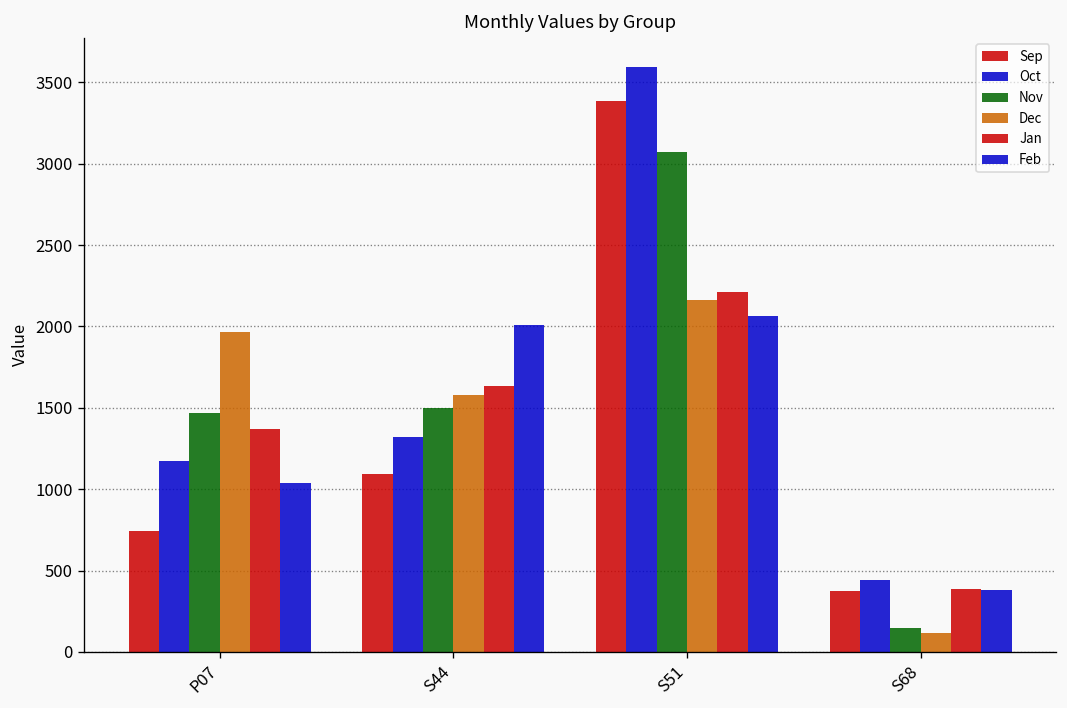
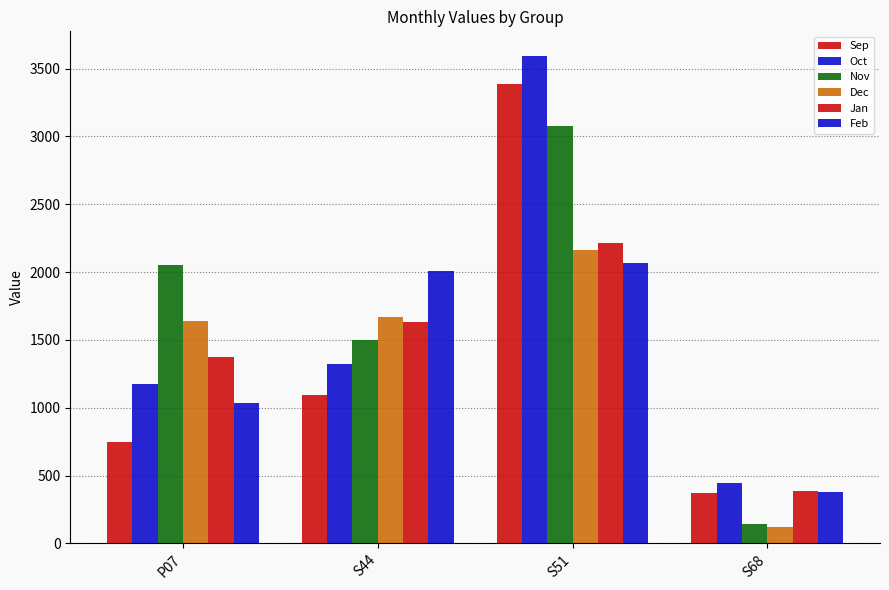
  {
    "Nov": {
-     "P07": 1470,
+     "P07": 2050,
      "S44": 1500,
      "S51": 3070,
      "S68": 140
    },
    "Dec": {
-     "P07": 1960,
-     "S44": 1580,
+     "P07": 1640,
+     "S44": 1670,
      "S51": 2170,
      "S68": 120
    }
  }
